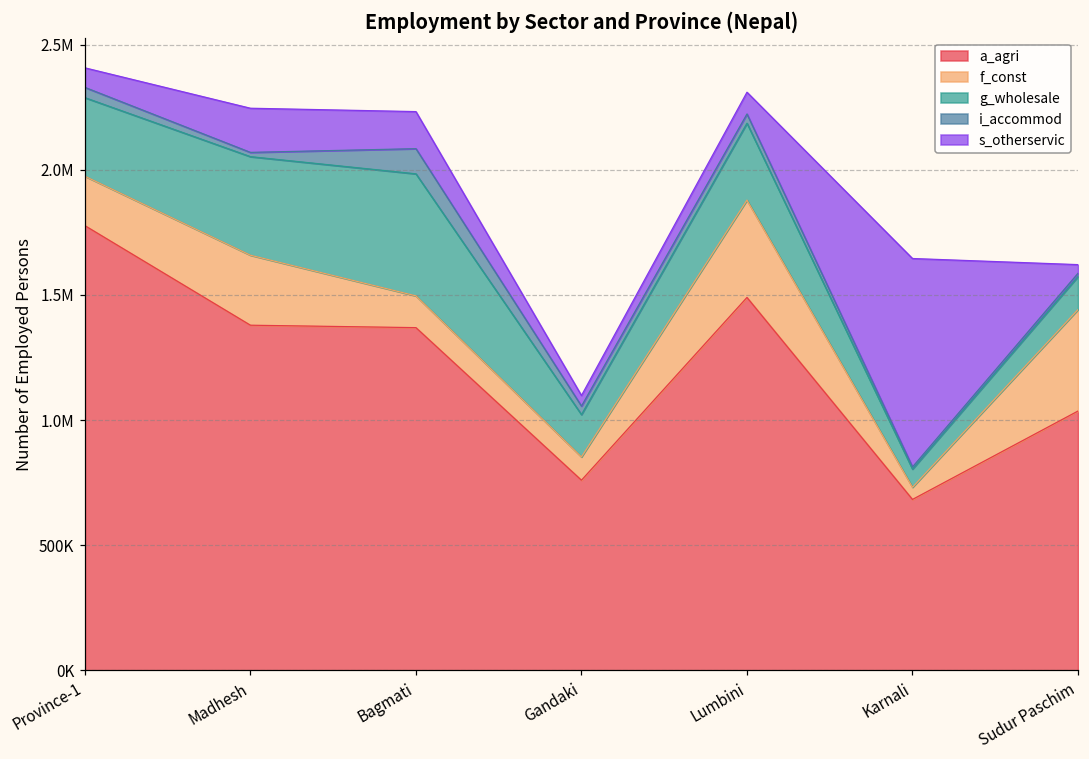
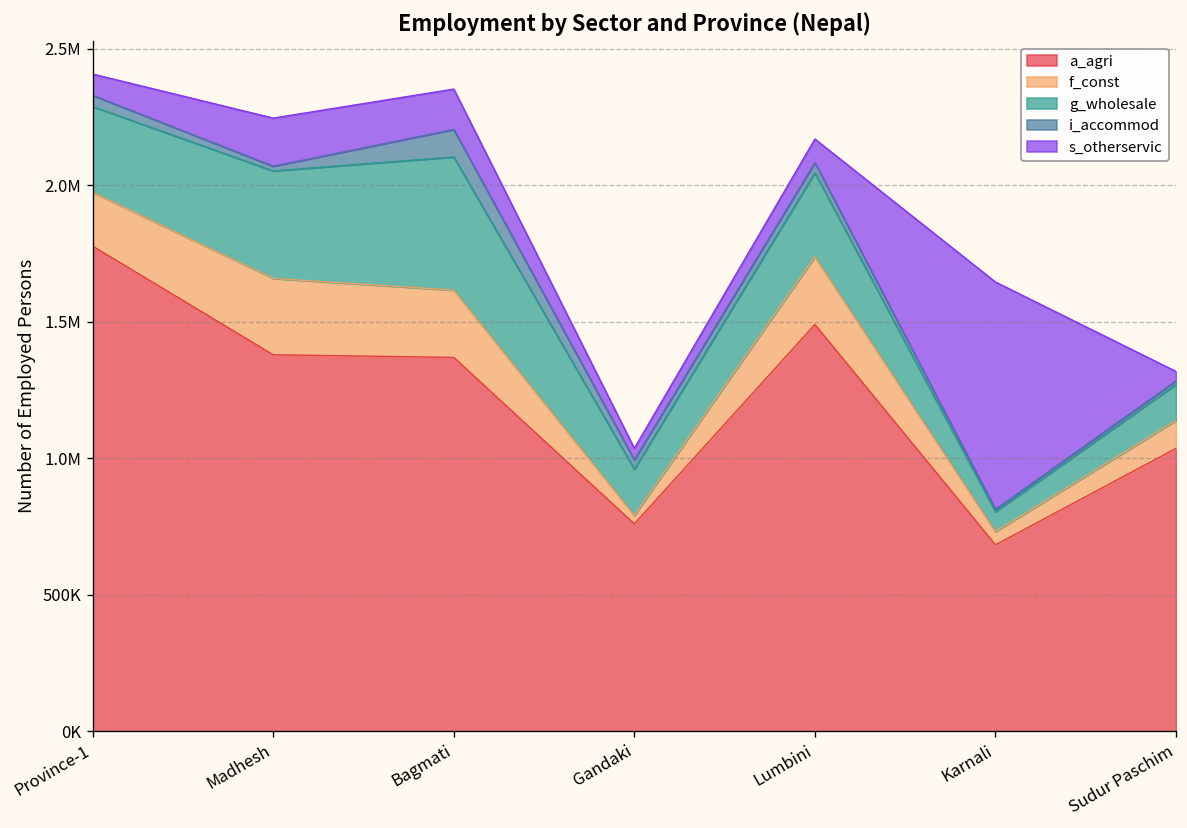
  {
    "a_agri": {
      "Province-1": 1780000,
      "Madhesh": 1380000,
      "Bagmati": 1370000,
      "Gandaki": 760000,
      "Lumbini": 1490000,
      "Karnali": 680000,
      "Sudur Paschim": 1040000
    },
    "f_const": {
      "Province-1": 200000,
      "Madhesh": 280000,
-     "Bagmati": 130000,
-     "Gandaki": 90000,
-     "Lumbini": 390000,
+     "Bagmati": 250000,
+     "Gandaki": 30000,
+     "Lumbini": 250000,
      "Karnali": 50000,
-     "Sudur Paschim": 410000
+     "Sudur Paschim": 100000
    },
    "s_otherservic": {
      "Province-1": 80000,
      "Madhesh": 180000,
      "Bagmati": 150000,
      "Gandaki": 40000,
      "Lumbini": 90000,
      "Karnali": 830000,
      "Sudur Paschim": 30000
    }
  }
